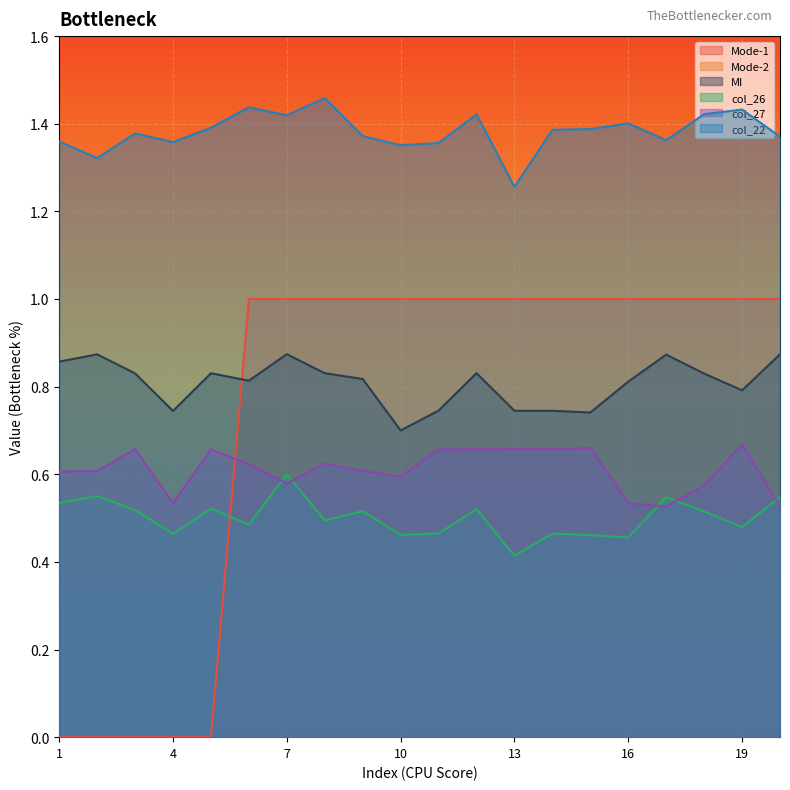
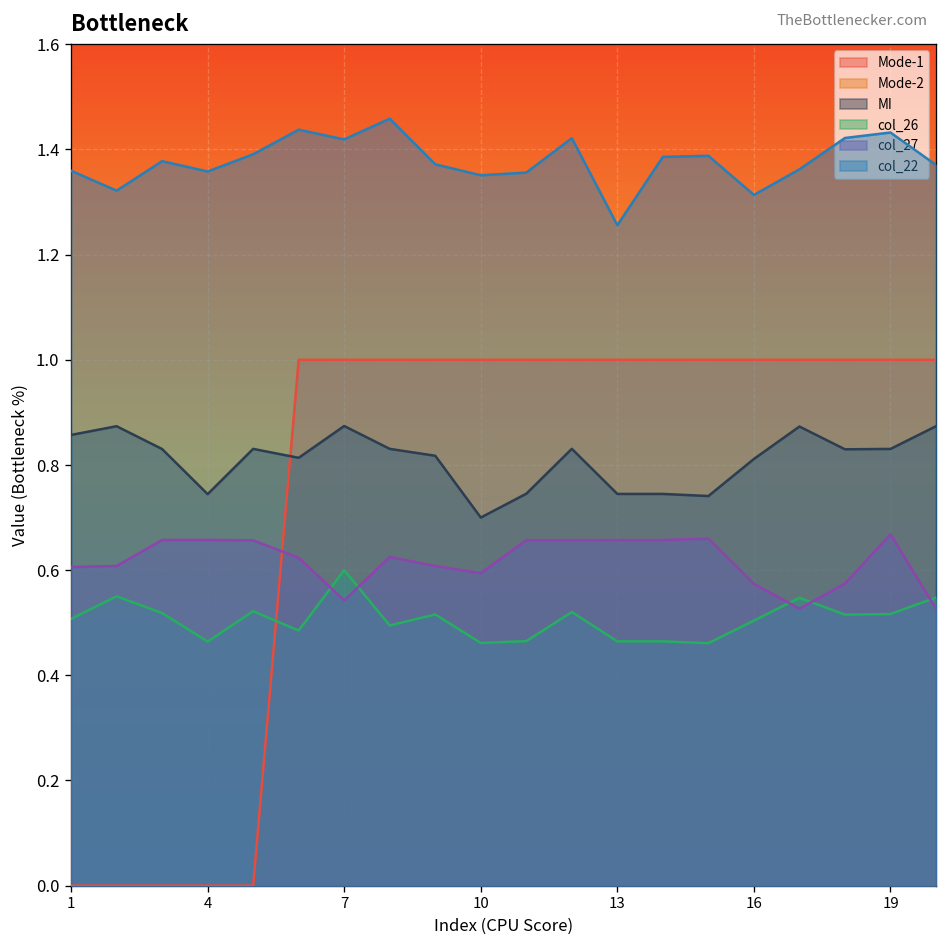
  {
    "MI": {
      "1": 0.86,
      "4": 0.74,
      "7": 0.87,
      "10": 0.70,
      "13": 0.74,
      "16": 0.81,
-     "19": 0.79
+     "19": 0.83
    },
    "col_26": {
-     "1": 0.54,
+     "1": 0.51,
      "4": 0.46,
      "7": 0.60,
      "10": 0.46,
-     "13": 0.41,
-     "16": 0.46,
-     "19": 0.48
+     "13": 0.46,
+     "16": 0.50,
+     "19": 0.52
    },
    "col_27": {
      "1": 0.61,
-     "4": 0.53,
-     "7": 0.58,
+     "4": 0.66,
+     "7": 0.54,
      "10": 0.59,
      "13": 0.66,
-     "16": 0.53,
+     "16": 0.57,
      "19": 0.67
    },
    "col_22": {
      "1": 1.36,
      "4": 1.36,
      "7": 1.42,
      "10": 1.35,
      "13": 1.26,
-     "16": 1.40
+     "16": 1.31
    }
  }
